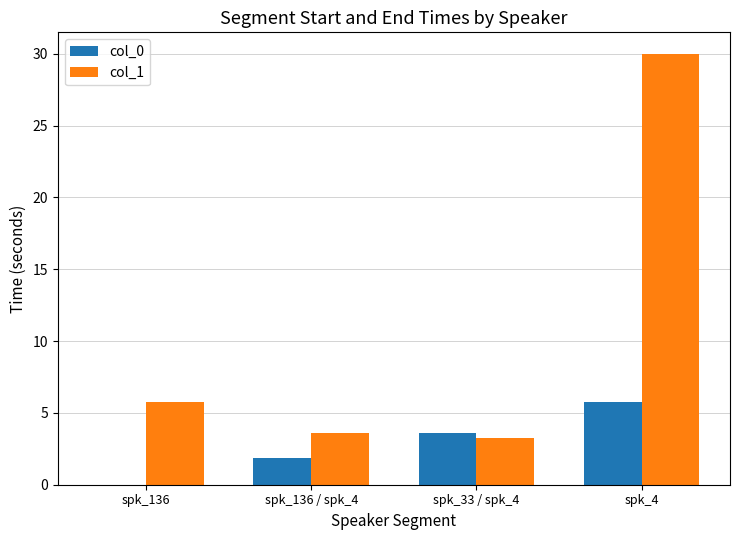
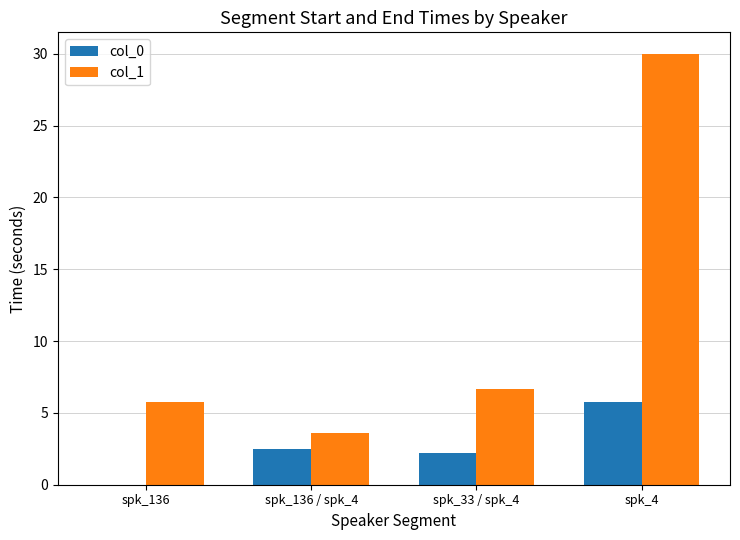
  {
    "col_0": {
      "spk_136": 0.0,
-     "spk_136 / spk_4": 1.9,
-     "spk_33 / spk_4": 3.6,
+     "spk_136 / spk_4": 2.5,
+     "spk_33 / spk_4": 2.2,
      "spk_4": 5.8
    },
    "col_1": {
      "spk_136": 5.8,
      "spk_136 / spk_4": 3.6,
-     "spk_33 / spk_4": 3.3,
+     "spk_33 / spk_4": 6.6,
      "spk_4": 30.0
    }
  }
